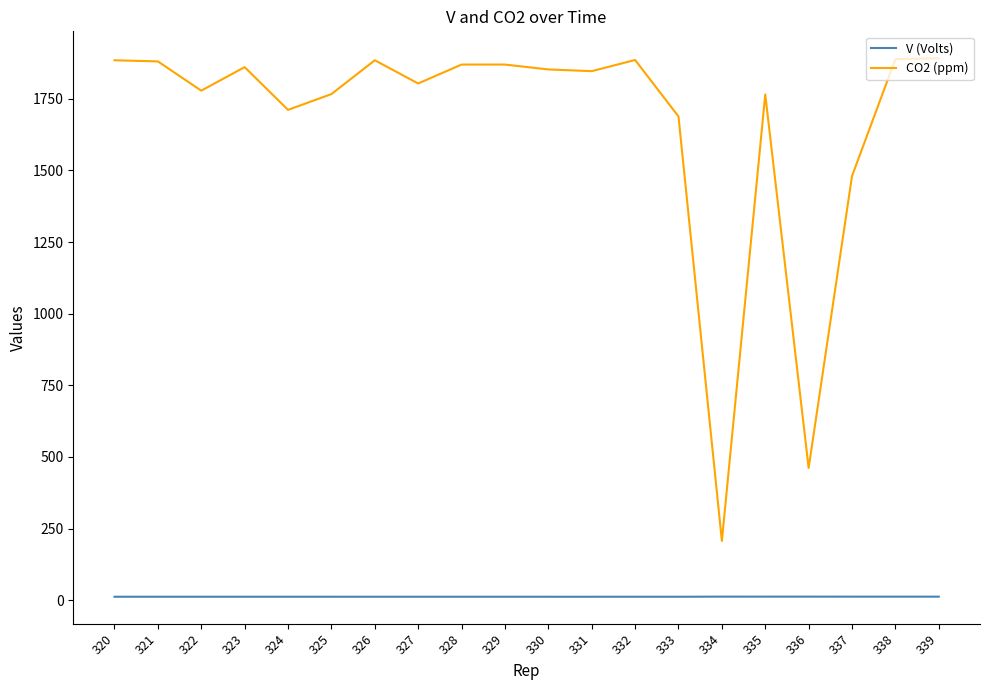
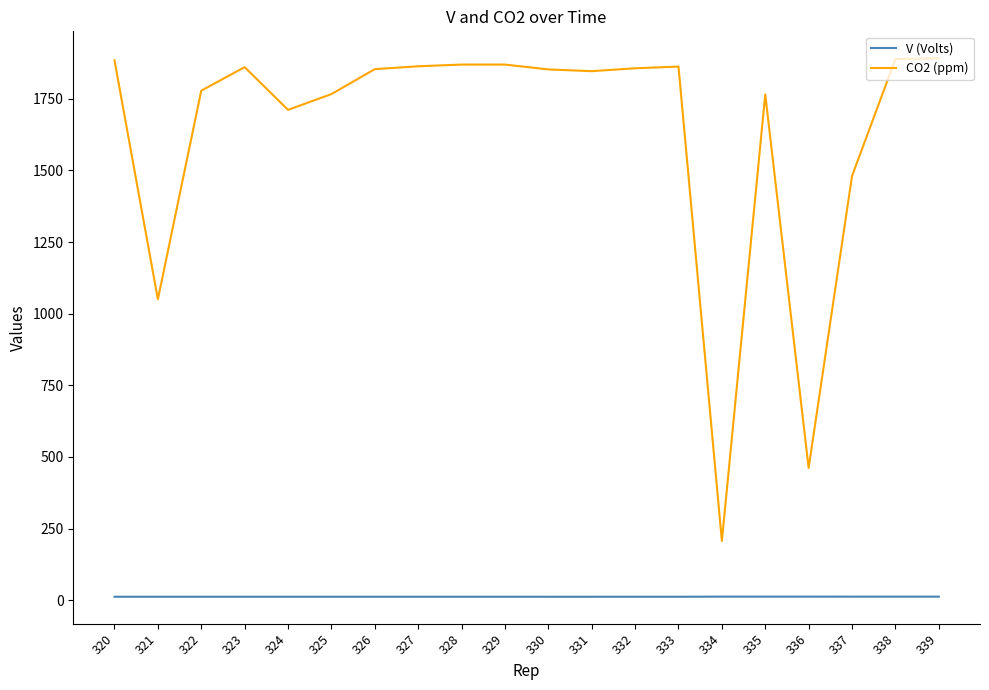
  {
    "V (Volts)": {
      "320": 10,
      "321": 10,
      "322": 10,
      "323": 10,
      "324": 10,
      "325": 10,
      "326": 10,
      "327": 10,
      "328": 10,
      "329": 10,
      "330": 10,
      "331": 10,
      "332": 10,
      "333": 10,
      "334": 10,
      "335": 10,
      "336": 10,
      "337": 10,
      "338": 10,
      "339": 10
    },
    "CO2 (ppm)": {
      "320": 1880,
-     "321": 1880,
+     "321": 1050,
      "322": 1780,
      "323": 1860,
      "324": 1710,
      "325": 1770,
-     "326": 1880,
-     "327": 1800,
+     "326": 1850,
+     "327": 1860,
      "328": 1870,
      "329": 1870,
      "330": 1850,
      "331": 1850,
-     "332": 1890,
-     "333": 1690,
+     "332": 1860,
+     "333": 1860,
      "334": 210,
      "335": 1770,
      "336": 460,
      "337": 1480
    }
  }
